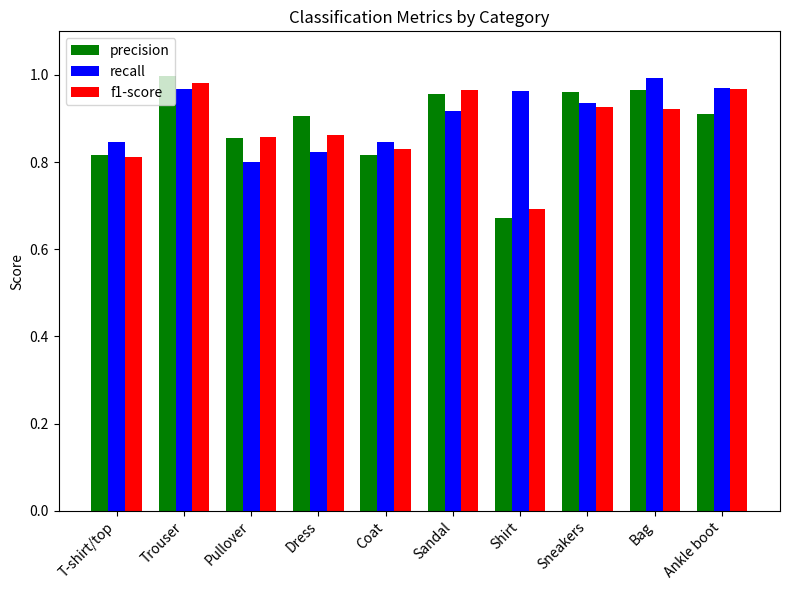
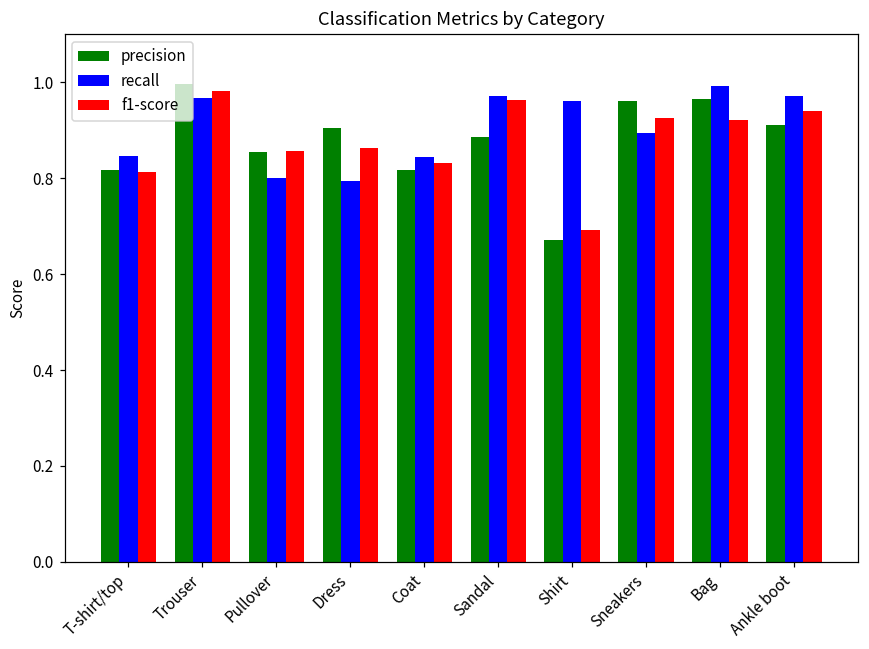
  {
    "precision": {
      "T-shirt/top": 0.82,
      "Pullover": 0.86,
      "Dress": 0.91,
      "Coat": 0.82,
-     "Sandal": 0.96,
+     "Sandal": 0.89,
      "Shirt": 0.67,
      "Sneakers": 0.96,
      "Bag": 0.97,
      "Ankle boot": 0.91
    },
    "recall": {
      "T-shirt/top": 0.85,
      "Trouser": 0.97,
      "Pullover": 0.80,
-     "Dress": 0.82,
+     "Dress": 0.80,
      "Coat": 0.85,
-     "Sandal": 0.92,
+     "Sandal": 0.97,
      "Shirt": 0.96,
-     "Sneakers": 0.94,
+     "Sneakers": 0.89,
      "Bag": 0.99,
      "Ankle boot": 0.97
    },
    "f1-score": {
      "T-shirt/top": 0.81,
      "Trouser": 0.98,
      "Pullover": 0.86,
      "Dress": 0.86,
      "Coat": 0.83,
      "Sandal": 0.96,
      "Shirt": 0.69,
      "Sneakers": 0.93,
      "Bag": 0.92,
-     "Ankle boot": 0.97
+     "Ankle boot": 0.94
    }
  }
